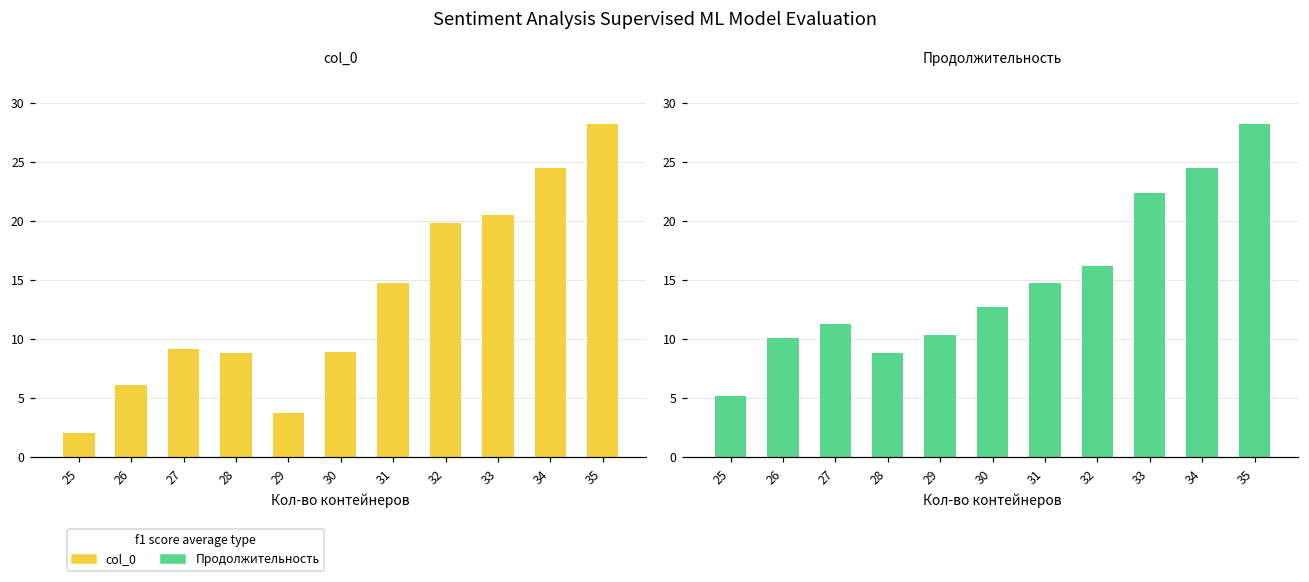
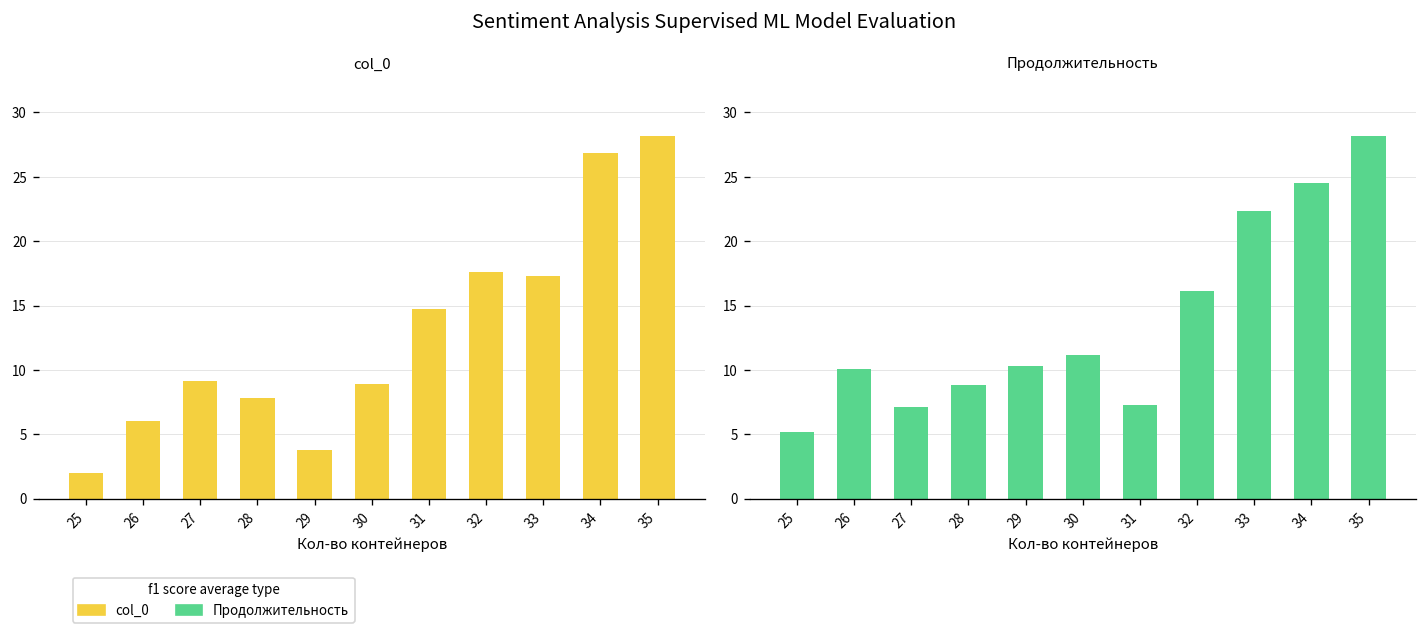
  {
    "col_0": {
      "25": 2.0,
      "26": 6.1,
      "27": 9.1,
-     "28": 8.8,
+     "28": 7.8,
      "29": 3.7,
      "30": 8.9,
      "31": 14.8,
-     "32": 19.8,
-     "33": 20.5,
-     "34": 24.5,
+     "32": 17.6,
+     "33": 17.3,
+     "34": 26.9,
      "35": 28.2
    },
    "Продолжительность": {
      "25": 5.1,
      "26": 10.1,
-     "27": 11.3,
+     "27": 7.2,
      "28": 8.8,
      "29": 10.3,
-     "30": 12.7,
-     "31": 14.8,
+     "30": 11.2,
+     "31": 7.3,
      "32": 16.2,
      "33": 22.4,
      "34": 24.5,
      "35": 28.2
    }
  }
